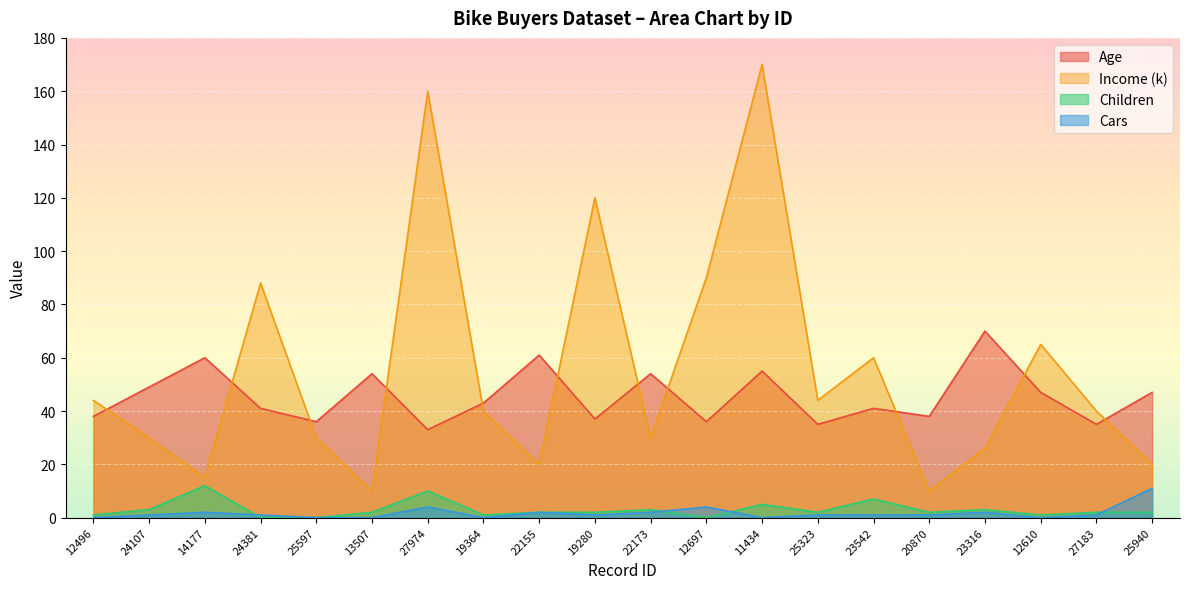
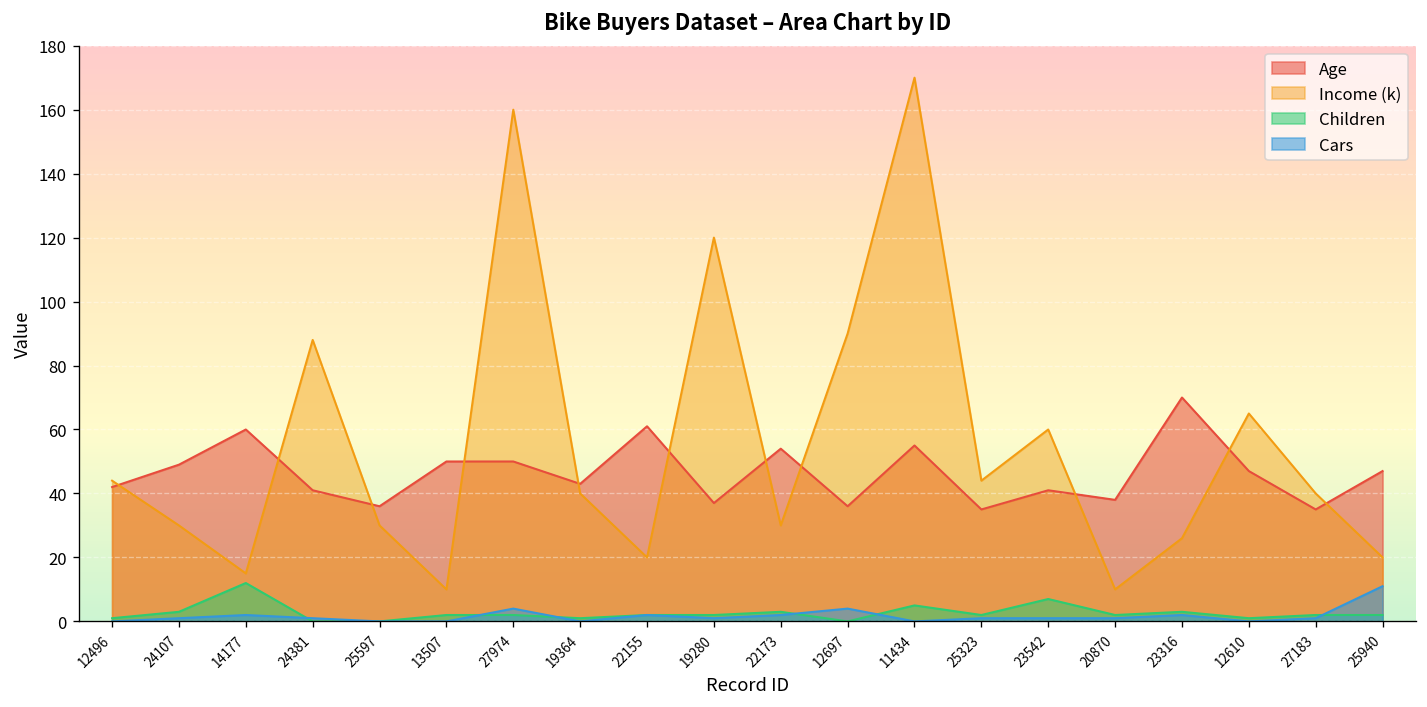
  {
    "Age": {
-     "12496": 38,
+     "12496": 42,
      "24107": 49,
      "14177": 60,
      "24381": 41,
      "25597": 36,
-     "13507": 54,
-     "27974": 33,
+     "13507": 50,
+     "27974": 50,
      "19364": 43,
      "22155": 61,
      "19280": 37,
      "22173": 54,
      "12697": 36,
      "11434": 55,
      "25323": 35,
      "23542": 41,
      "20870": 38,
      "23316": 70,
      "12610": 47,
      "27183": 35,
      "25940": 47
    },
    "Income (k)": {
      "12496": 44,
      "24107": 30,
      "14177": 15,
      "24381": 88,
      "25597": 30,
      "13507": 10,
      "27974": 160,
      "19364": 40,
      "22155": 20,
      "19280": 120,
      "22173": 30,
      "12697": 90,
      "11434": 170,
      "25323": 44,
      "23542": 60,
      "20870": 10,
      "23316": 26,
      "12610": 65,
      "27183": 40,
      "25940": 20
    },
    "Children": {
      "12496": 1,
      "24107": 3,
      "14177": 12,
      "24381": 0,
      "13507": 2,
-     "27974": 10,
+     "27974": 2,
      "19364": 1,
      "19280": 2,
      "22173": 3,
      "12697": 0,
      "11434": 5,
      "25323": 2,
      "23542": 7,
      "20870": 2,
      "23316": 3,
      "12610": 1,
      "27183": 2,
      "25940": 2
    },
    "Cars": {
      "12496": 0,
      "24107": 1,
      "14177": 2,
      "24381": 1,
      "13507": 0,
      "27974": 4,
      "19364": 0,
      "19280": 1,
      "22173": 2,
      "12697": 4,
      "11434": 0,
      "25323": 1,
      "23542": 1,
      "20870": 1,
      "23316": 2,
      "12610": 0,
      "27183": 1,
      "25940": 11
    }
  }
